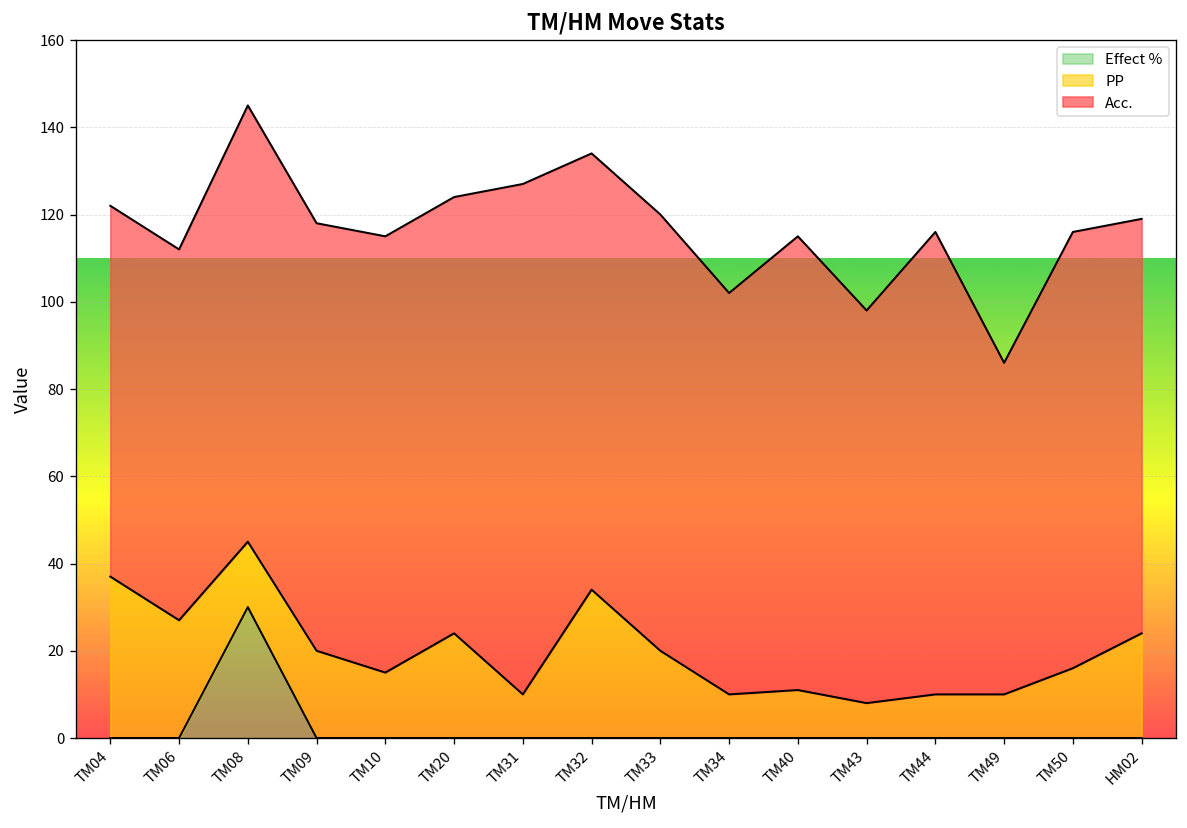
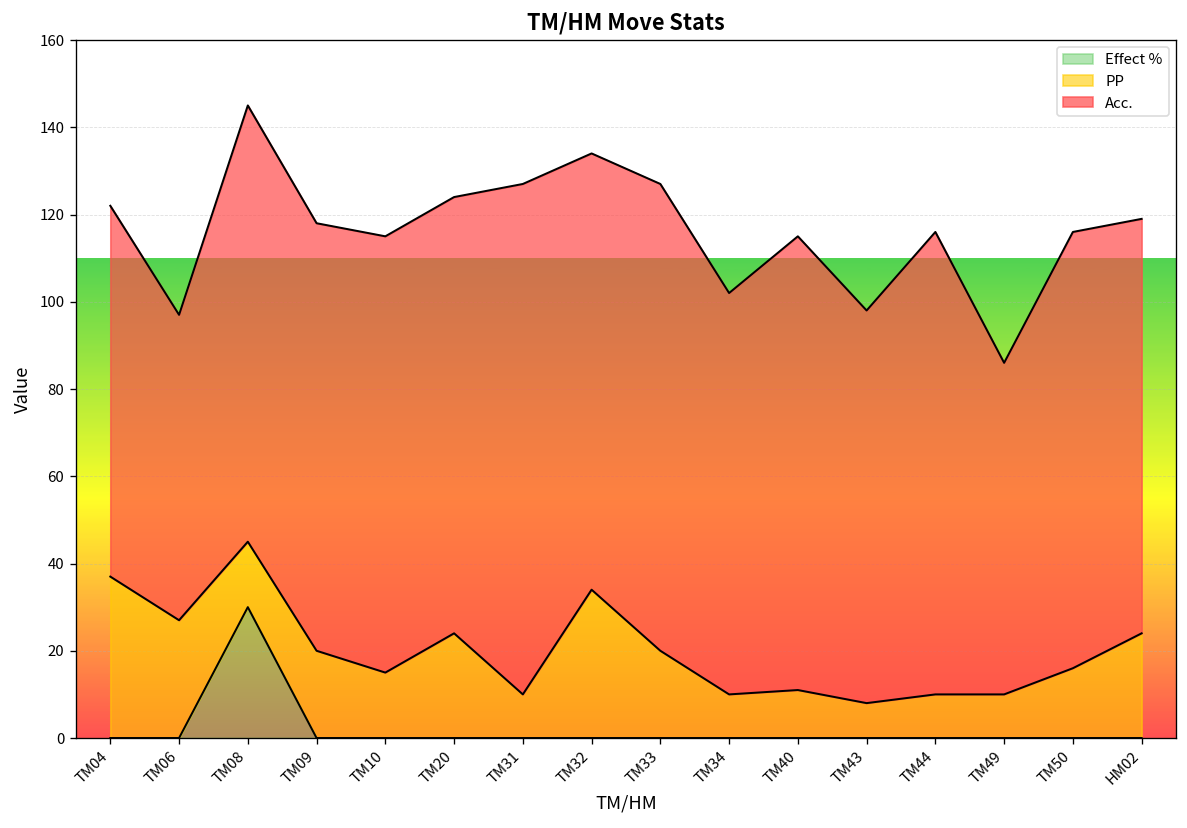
  {
    "Effect %": {
      "TM04": 0,
      "TM06": 0,
      "TM08": 30,
      "TM09": 0,
      "TM10": 0,
      "TM20": 0,
      "TM31": 0,
      "TM32": 0,
      "TM33": 0,
      "TM34": 0,
      "TM40": 0,
      "TM43": 0,
      "TM44": 0,
      "TM49": 0,
      "TM50": 0,
      "HM02": 0
    },
    "PP": {
      "TM04": 37,
      "TM06": 27,
      "TM08": 15,
      "TM09": 20,
      "TM10": 15,
      "TM20": 24,
      "TM31": 10,
      "TM32": 34,
      "TM33": 20,
      "TM34": 10,
      "TM40": 11,
      "TM43": 8,
      "TM44": 10,
      "TM49": 10,
      "TM50": 16,
      "HM02": 24
    },
    "Acc.": {
      "TM04": 85,
-     "TM06": 85,
+     "TM06": 70,
      "TM08": 100,
      "TM09": 98,
      "TM10": 100,
      "TM20": 100,
      "TM31": 117,
      "TM32": 100,
-     "TM33": 100,
+     "TM33": 107,
      "TM34": 92,
      "TM40": 104,
      "TM43": 90,
      "TM44": 106,
      "TM49": 76,
      "TM50": 100,
      "HM02": 95
    }
  }
